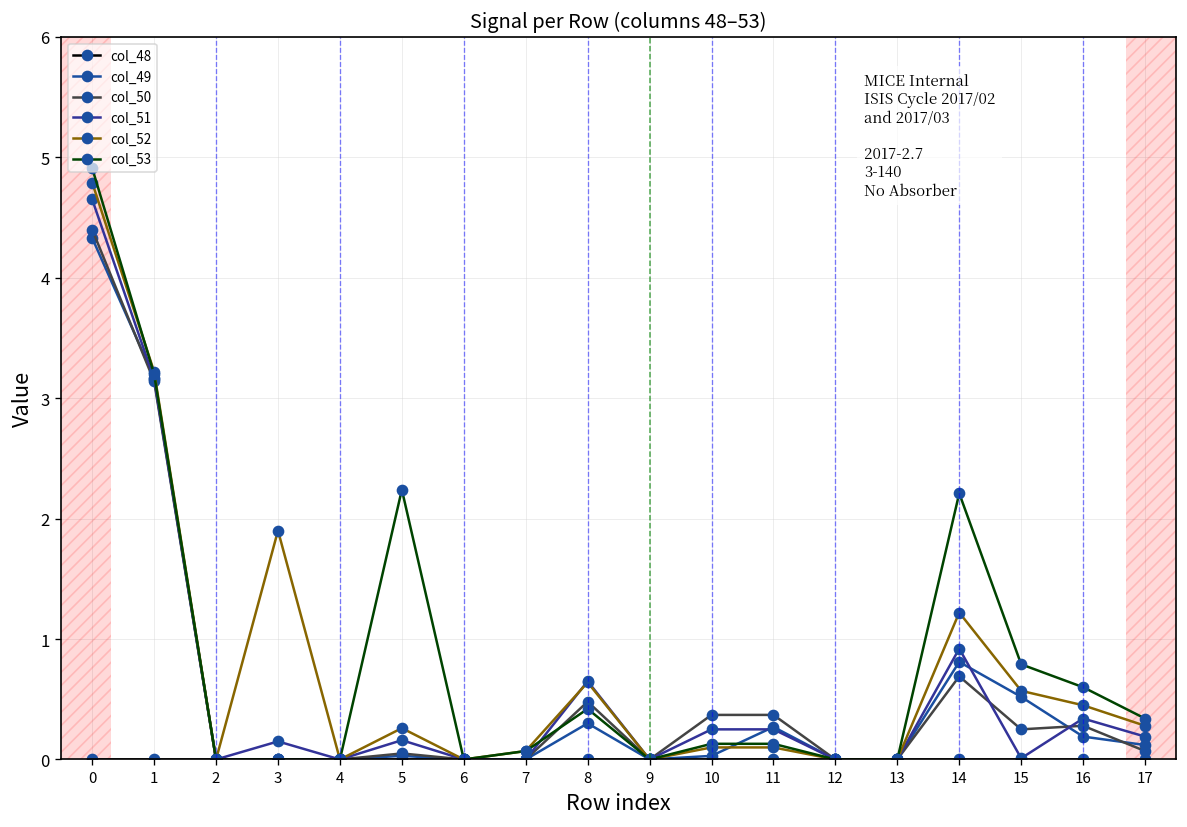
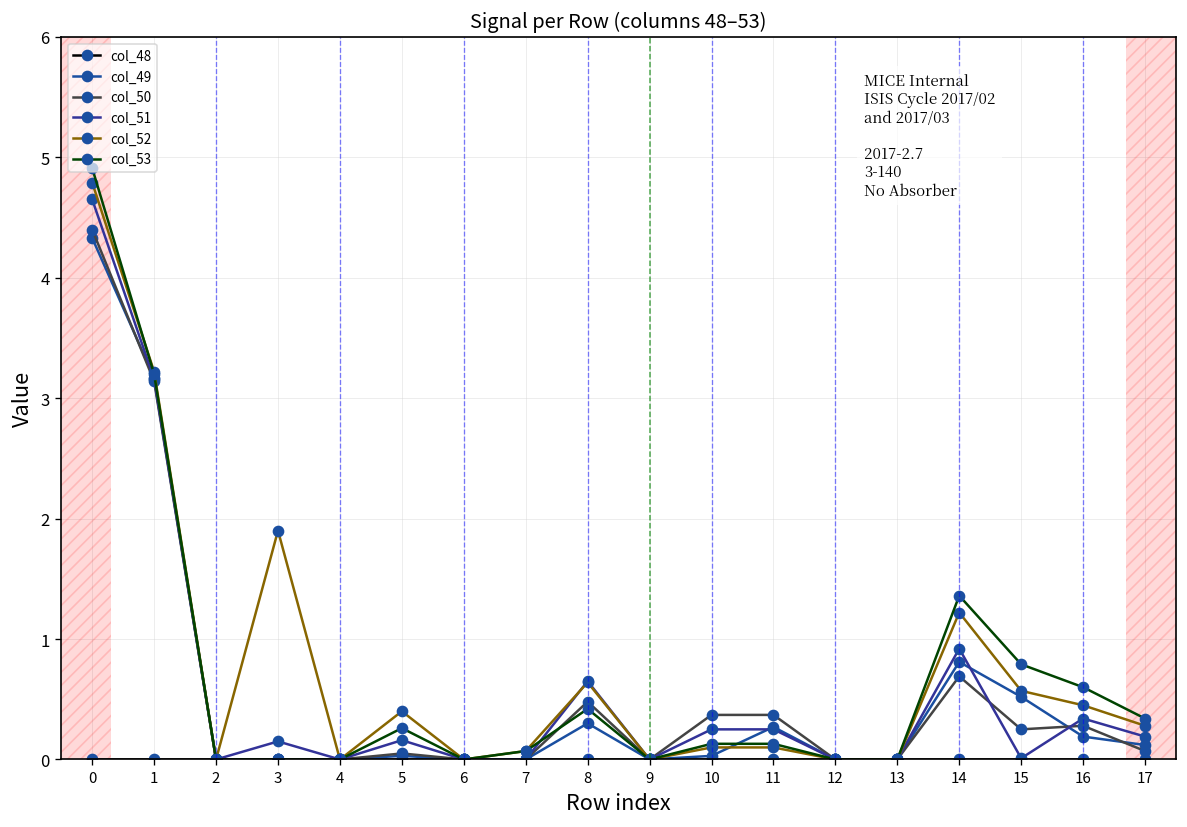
  {
    "col_48": {
      "0": 0.00,
      "1": 0.00,
      "5": 0.00,
      "8": 0.00,
      "10": 0.00,
      "11": 0.00,
      "14": 0.00,
      "16": 0.00,
      "17": 0.00
    },
    "col_50": {
      "0": 4.40,
      "8": 0.48,
      "10": 0.37,
      "11": 0.37,
      "14": 0.69,
      "15": 0.25,
      "16": 0.28,
      "17": 0.07
    },
    "col_52": {
      "0": 4.79,
      "3": 1.90,
-     "5": 0.26,
+     "5": 0.40,
      "10": 0.10,
      "11": 0.10,
      "14": 1.22,
      "15": 0.57,
      "16": 0.45,
      "17": 0.28
    },
    "col_53": {
      "0": 4.91,
-     "5": 2.24,
+     "5": 0.26,
      "8": 0.42,
      "10": 0.13,
      "11": 0.13,
-     "14": 2.21,
+     "14": 1.36,
      "15": 0.79,
      "16": 0.60,
      "17": 0.34
    }
  }
